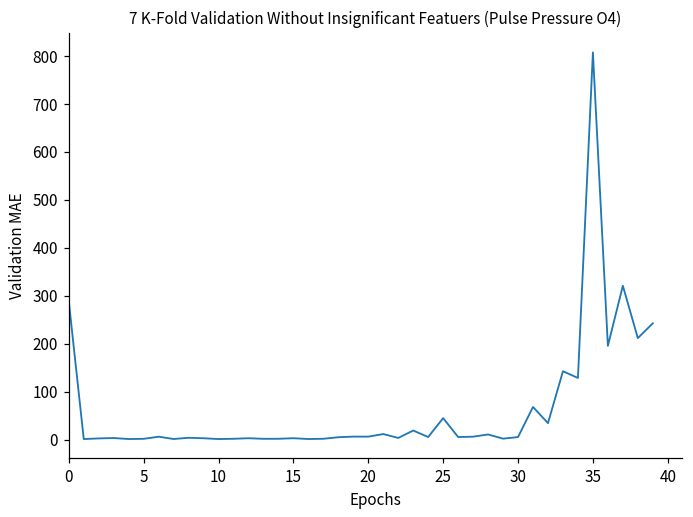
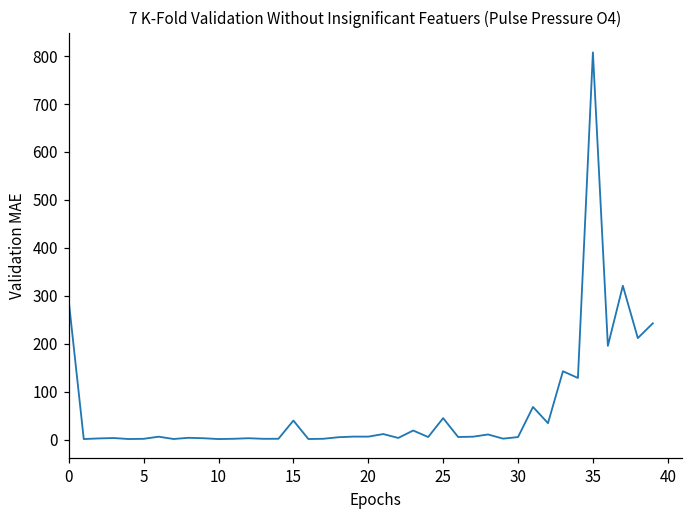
  {
    "0": 290,
    "5": 0,
    "10": 0,
-   "15": 0,
+   "15": 40,
    "20": 10,
    "25": 50,
    "30": 10,
    "35": 810
  }
